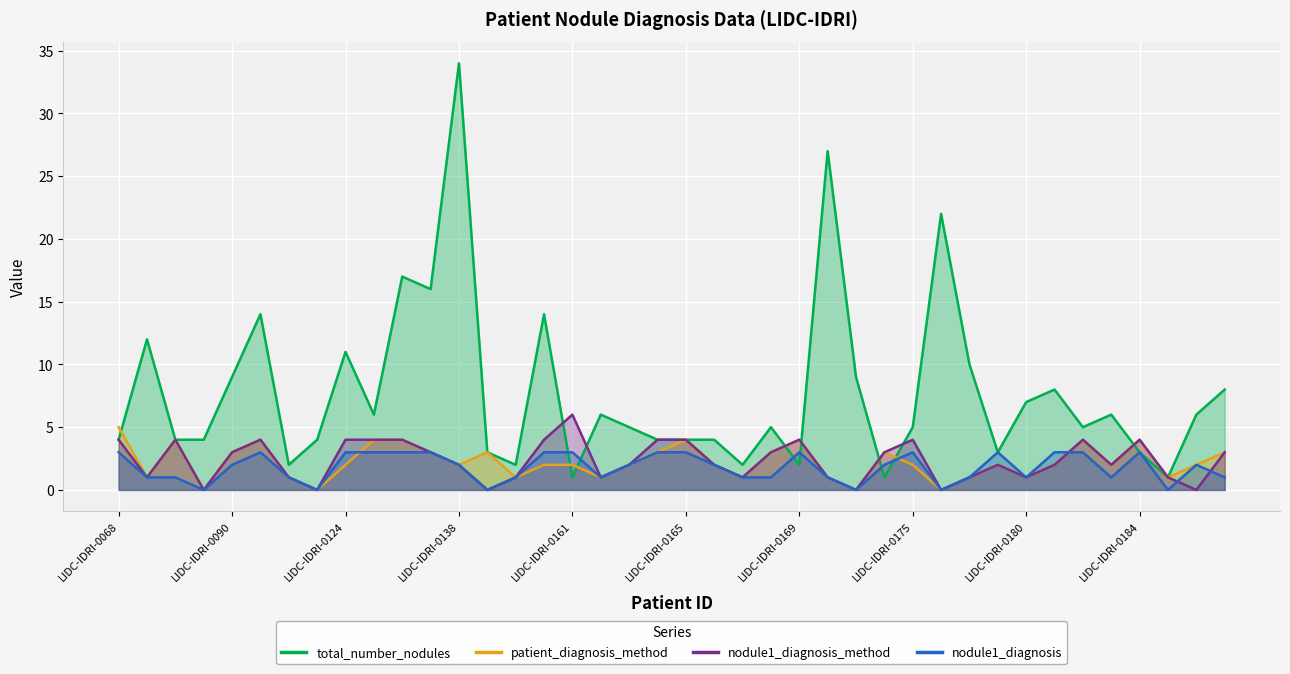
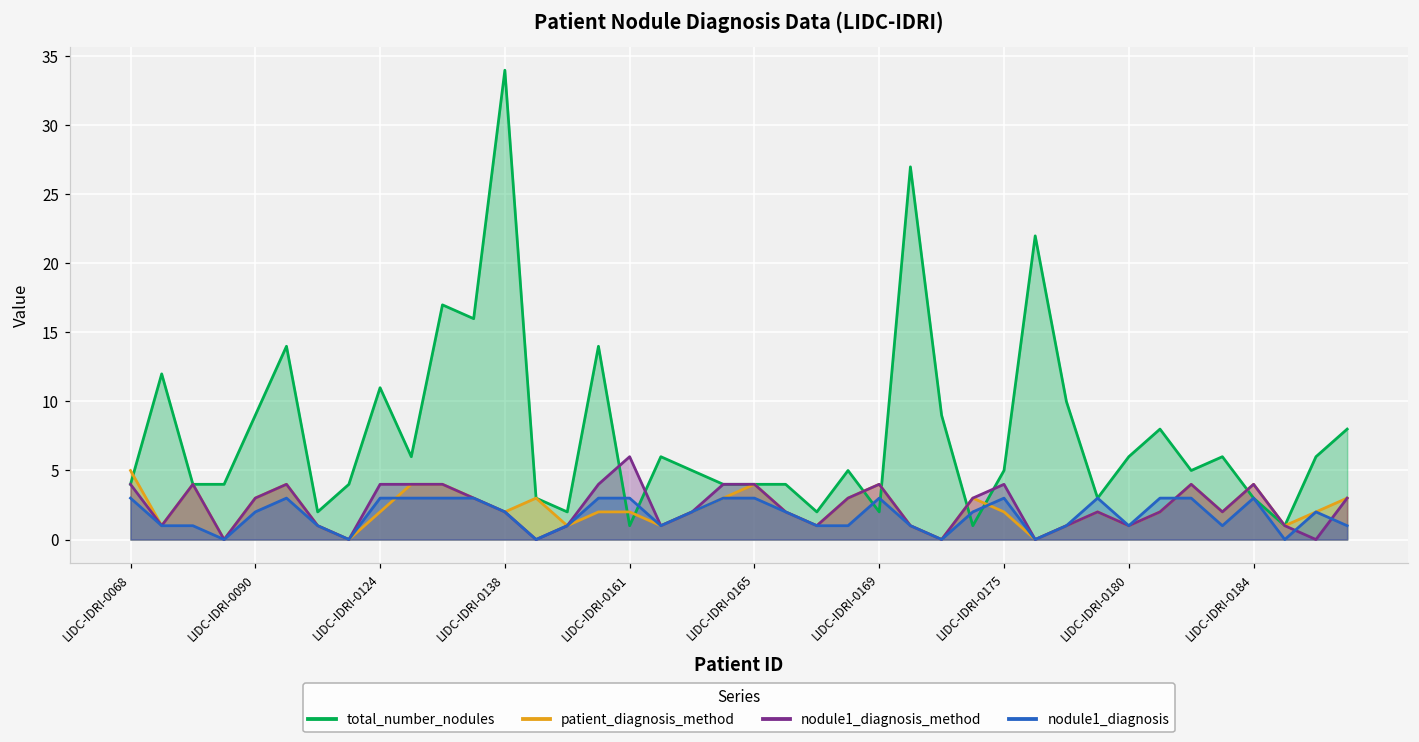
  {
    "total_number_nodules": {
      "LIDC-IDRI-0090": 9,
      "LIDC-IDRI-0124": 11,
      "LIDC-IDRI-0138": 34,
      "LIDC-IDRI-0161": 1,
      "LIDC-IDRI-0169": 2,
      "LIDC-IDRI-0175": 5,
-     "LIDC-IDRI-0180": 7
+     "LIDC-IDRI-0180": 6
    },
    "patient_diagnosis_method": {
      "LIDC-IDRI-0068": 5,
      "LIDC-IDRI-0124": 2,
      "LIDC-IDRI-0161": 2,
      "LIDC-IDRI-0175": 2
    },
    "nodule1_diagnosis_method": {
      "LIDC-IDRI-0124": 4,
      "LIDC-IDRI-0161": 6,
      "LIDC-IDRI-0175": 4
    },
    "nodule1_diagnosis": {
      "LIDC-IDRI-0068": 3,
      "LIDC-IDRI-0090": 2,
      "LIDC-IDRI-0124": 3,
      "LIDC-IDRI-0161": 3,
      "LIDC-IDRI-0165": 3,
      "LIDC-IDRI-0169": 3,
      "LIDC-IDRI-0175": 3
    }
  }
